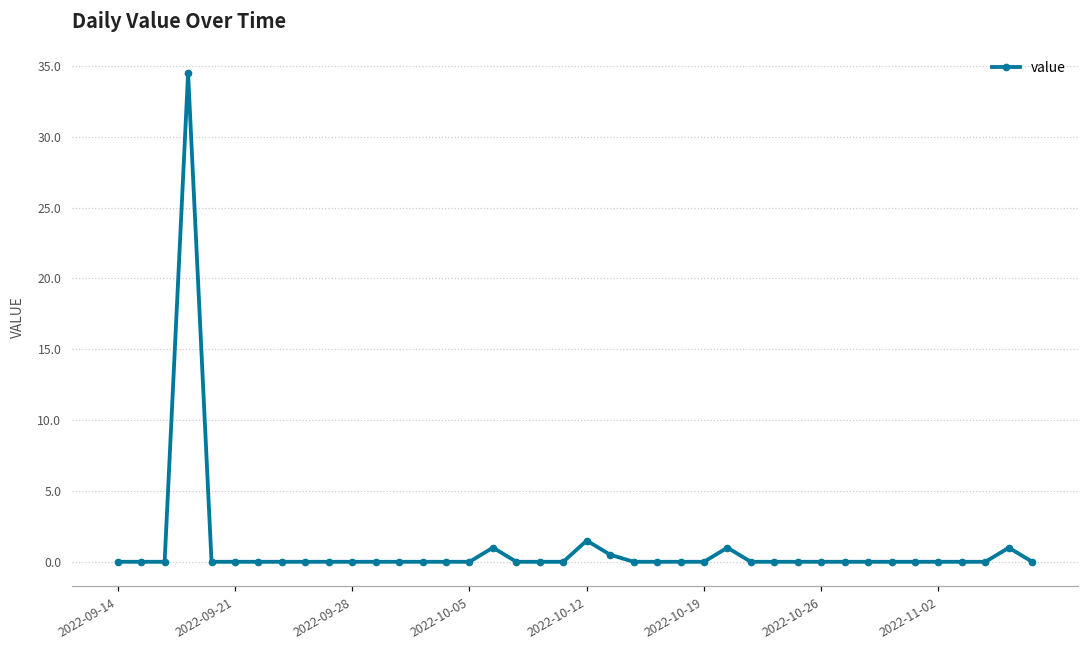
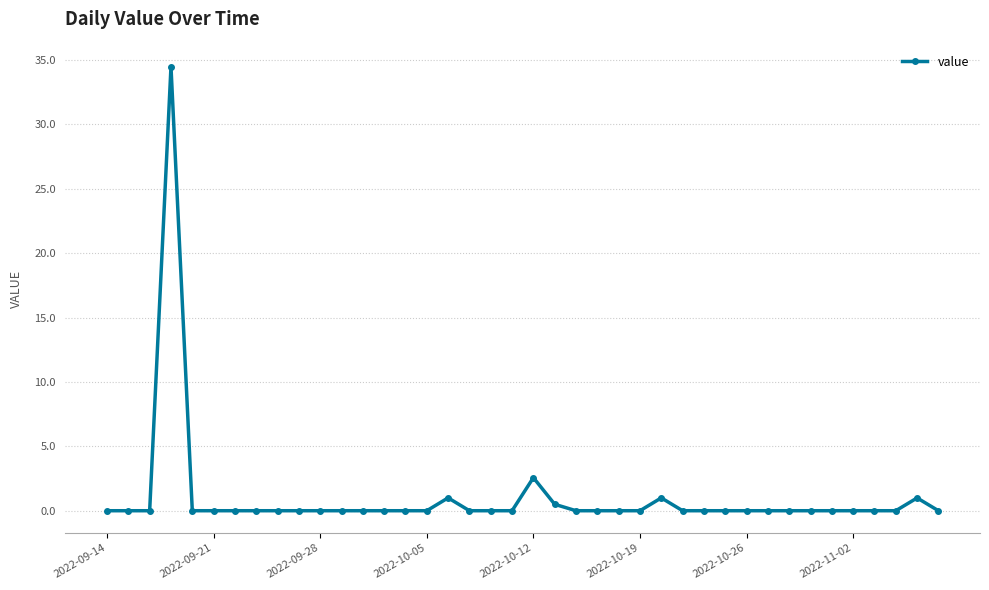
  {
    "2022-09-14": 0.0,
    "2022-09-21": 0.0,
    "2022-09-28": 0.0,
    "2022-10-05": 0.0,
-   "2022-10-12": 1.5,
+   "2022-10-12": 2.6,
    "2022-10-19": 0.0,
    "2022-10-26": 0.0,
    "2022-11-02": 0.0
  }
